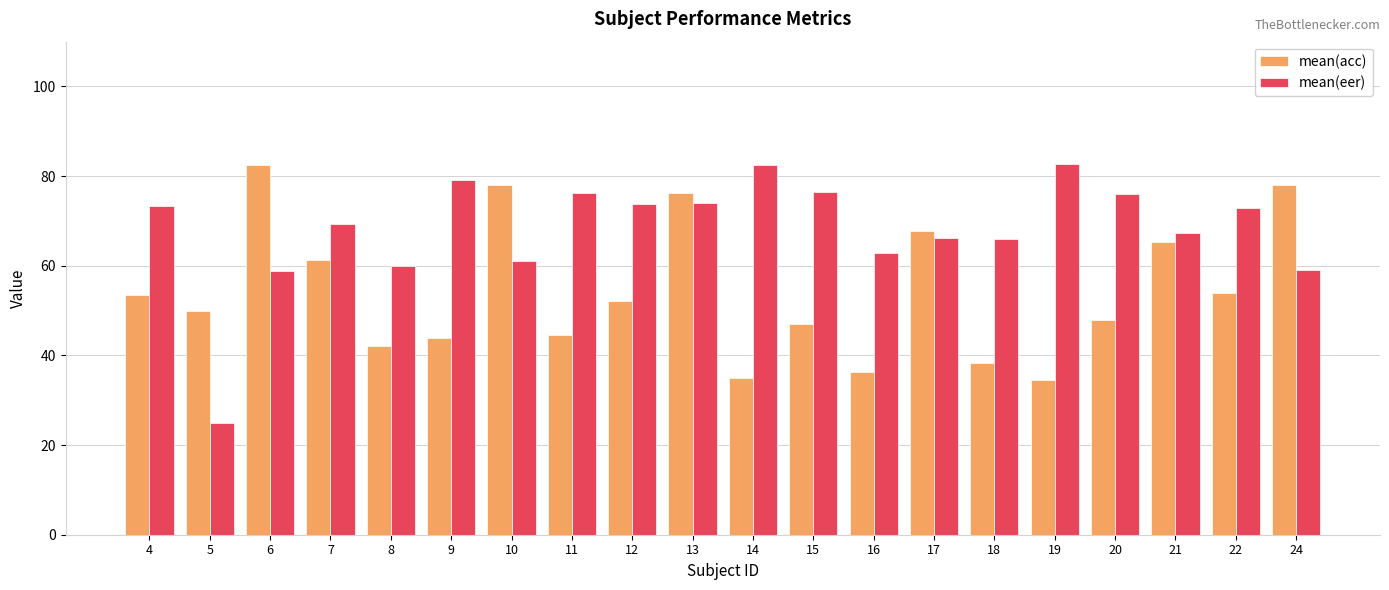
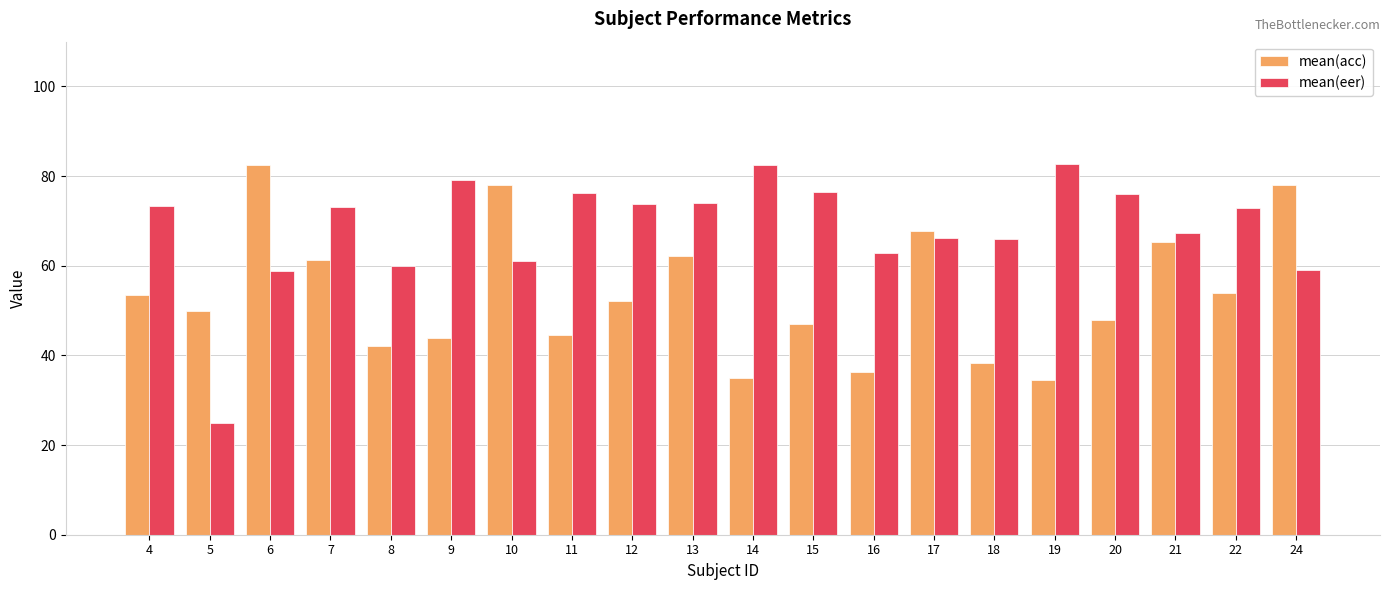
  {
    "mean(acc)": {
      "4": 54,
      "5": 50,
      "6": 82,
      "7": 61,
      "8": 42,
      "9": 44,
      "10": 78,
      "11": 45,
      "12": 52,
-     "13": 76,
+     "13": 62,
      "14": 35,
      "15": 47,
      "16": 36,
      "17": 68,
      "18": 38,
      "19": 35,
      "20": 48,
      "21": 65,
      "22": 54,
      "24": 78
    },
    "mean(eer)": {
      "4": 73,
      "5": 25,
      "6": 59,
-     "7": 69,
+     "7": 73,
      "8": 60,
      "9": 79,
      "10": 61,
      "11": 76,
      "12": 74,
      "13": 74,
      "14": 83,
      "15": 77,
      "16": 63,
      "17": 66,
      "18": 66,
      "19": 83,
      "20": 76,
      "21": 67,
      "22": 73,
      "24": 59
    }
  }
